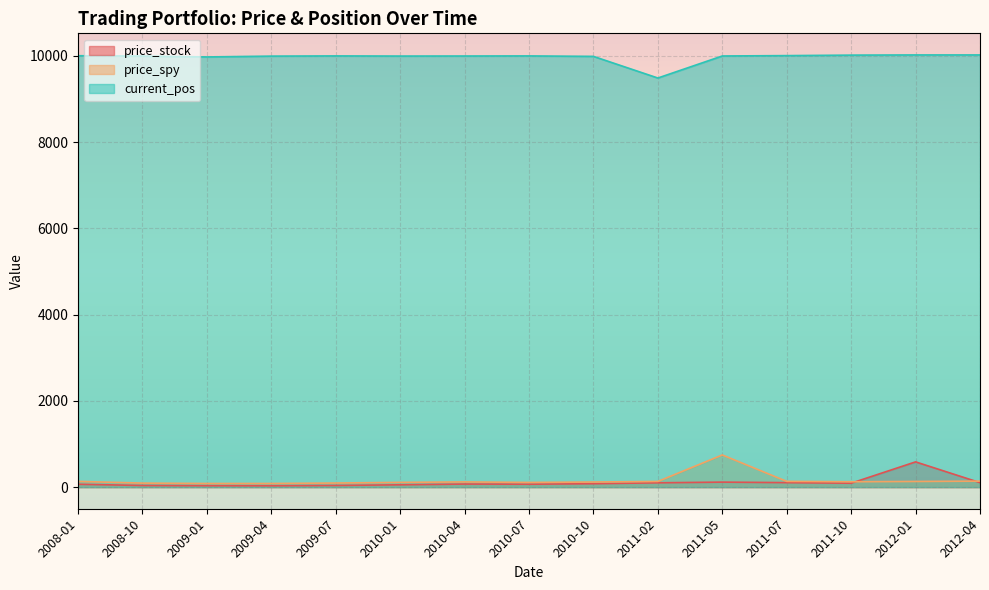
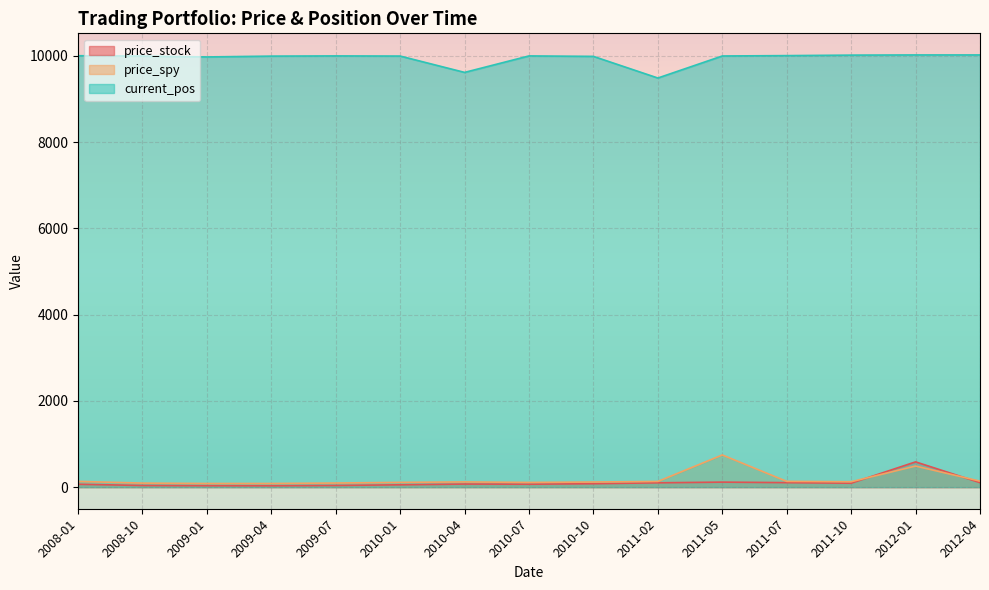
  {
    "price_stock": {
      "2008-01": 100,
      "2011-05": 100,
      "2012-01": 600
    },
    "price_spy": {
      "2008-01": 100,
      "2011-05": 700,
-     "2012-01": 100
+     "2012-01": 500
    },
    "current_pos": {
      "2008-01": 10000,
      "2009-01": 10000,
      "2009-04": 10000,
      "2009-07": 10000,
      "2010-01": 10000,
-     "2010-04": 10000,
+     "2010-04": 9600,
      "2010-07": 10000,
      "2010-10": 10000,
      "2011-02": 9500,
      "2011-05": 10000,
      "2011-07": 10000,
      "2011-10": 10000,
      "2012-01": 10000,
      "2012-04": 10000
    }
  }
